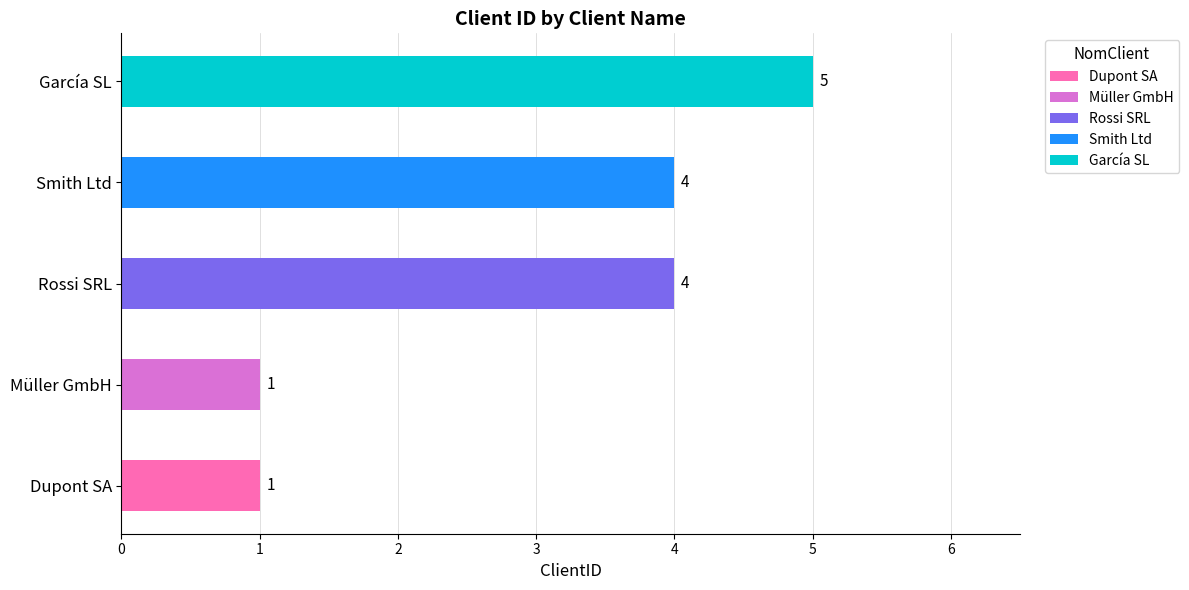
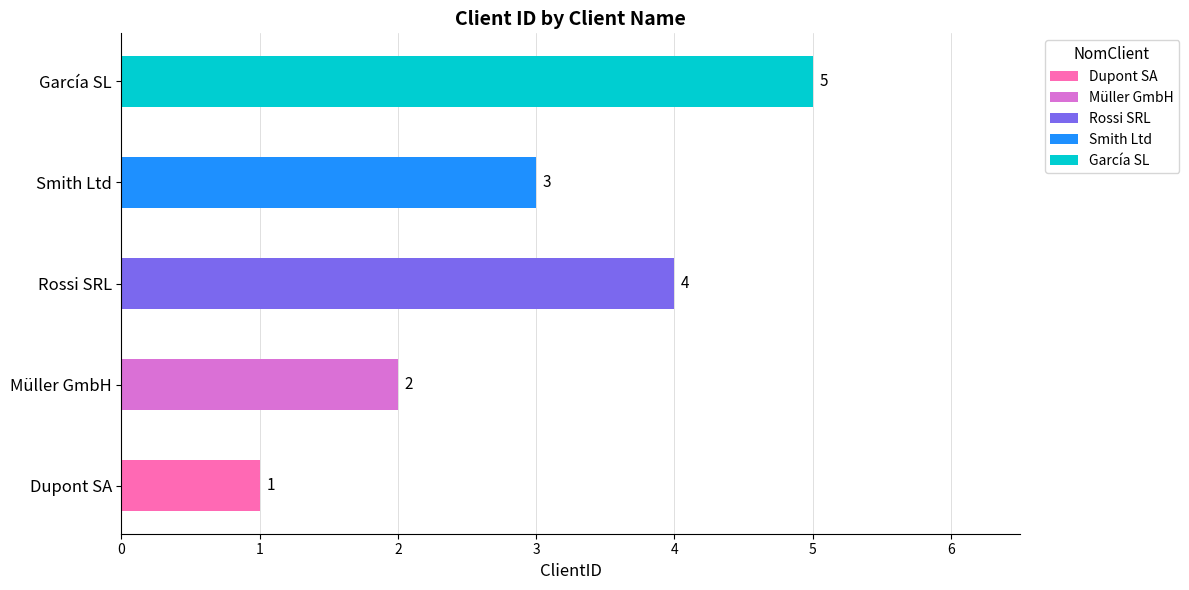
  {
    "García SL": 5,
-   "Smith Ltd": 4,
+   "Smith Ltd": 3,
    "Rossi SRL": 4,
-   "Müller GmbH": 1,
+   "Müller GmbH": 2,
    "Dupont SA": 1
  }
